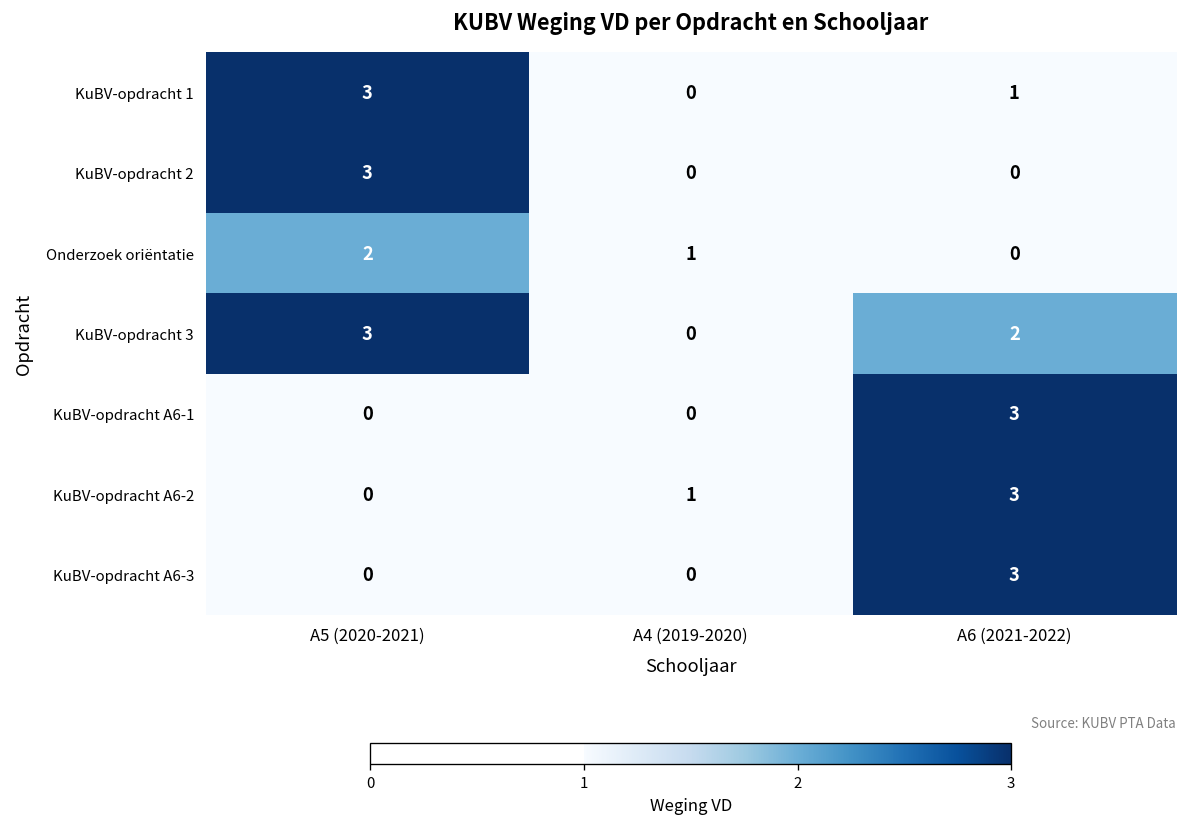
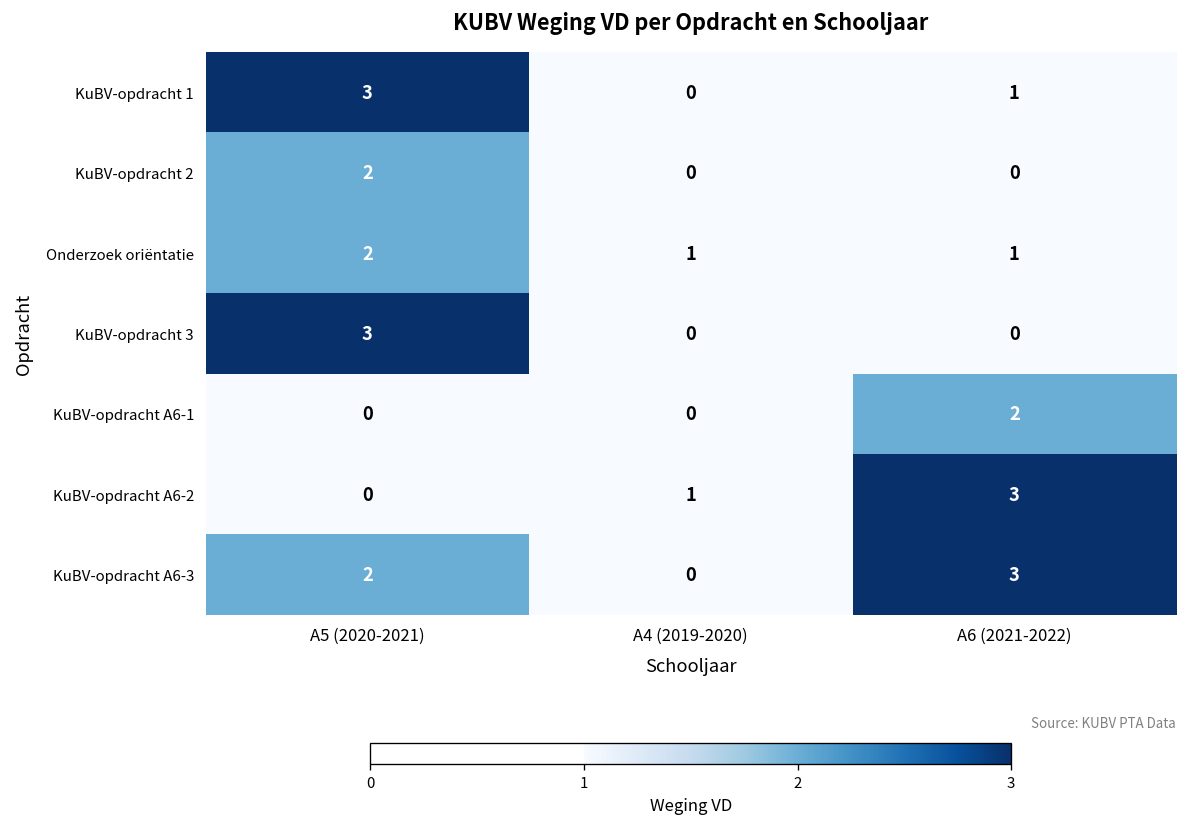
  {
    "KuBV-opdracht 1": {
      "A5 (2020-2021)": 3,
      "A4 (2019-2020)": 0,
      "A6 (2021-2022)": 1
    },
    "KuBV-opdracht 2": {
-     "A5 (2020-2021)": 3,
+     "A5 (2020-2021)": 2,
      "A4 (2019-2020)": 0,
      "A6 (2021-2022)": 0
    },
    "Onderzoek oriëntatie": {
      "A5 (2020-2021)": 2,
      "A4 (2019-2020)": 1,
-     "A6 (2021-2022)": 0
+     "A6 (2021-2022)": 1
    },
    "KuBV-opdracht 3": {
      "A5 (2020-2021)": 3,
      "A4 (2019-2020)": 0,
-     "A6 (2021-2022)": 2
+     "A6 (2021-2022)": 0
    },
    "KuBV-opdracht A6-1": {
      "A5 (2020-2021)": 0,
      "A4 (2019-2020)": 0,
-     "A6 (2021-2022)": 3
+     "A6 (2021-2022)": 2
    },
    "KuBV-opdracht A6-2": {
      "A5 (2020-2021)": 0,
      "A4 (2019-2020)": 1,
      "A6 (2021-2022)": 3
    },
    "KuBV-opdracht A6-3": {
-     "A5 (2020-2021)": 0,
+     "A5 (2020-2021)": 2,
      "A4 (2019-2020)": 0,
      "A6 (2021-2022)": 3
    }
  }
